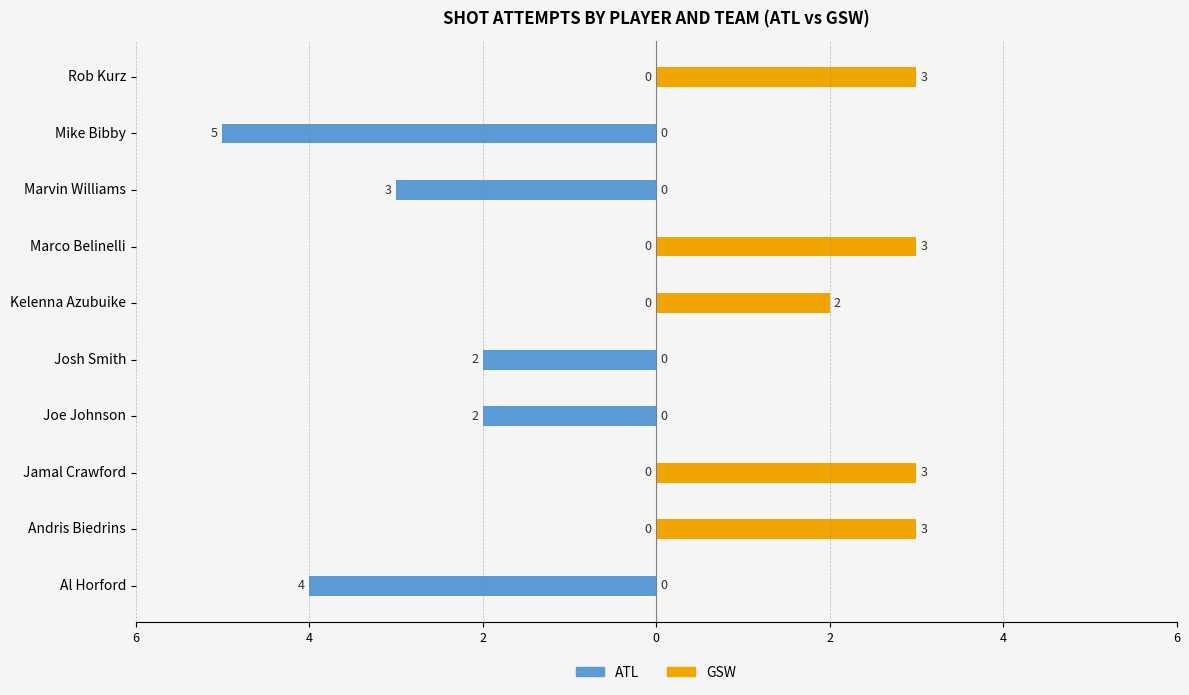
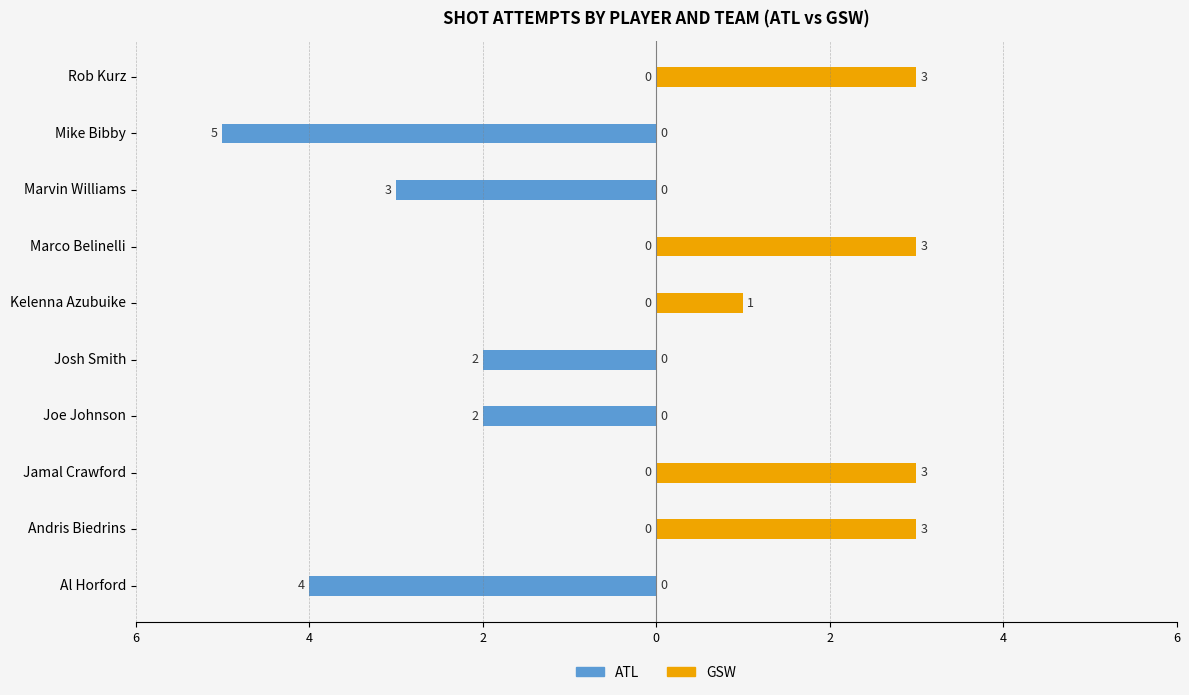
  {
    "ATL": {
      "Rob Kurz": 0,
      "Marco Belinelli": 0,
      "Kelenna Azubuike": 0,
      "Jamal Crawford": 0,
      "Andris Biedrins": 0
    },
    "GSW": {
      "Rob Kurz": 3,
      "Mike Bibby": 0,
      "Marvin Williams": 0,
      "Marco Belinelli": 3,
-     "Kelenna Azubuike": 2,
+     "Kelenna Azubuike": 1,
      "Josh Smith": 0,
      "Joe Johnson": 0,
      "Jamal Crawford": 3,
      "Andris Biedrins": 3,
      "Al Horford": 0
    }
  }
